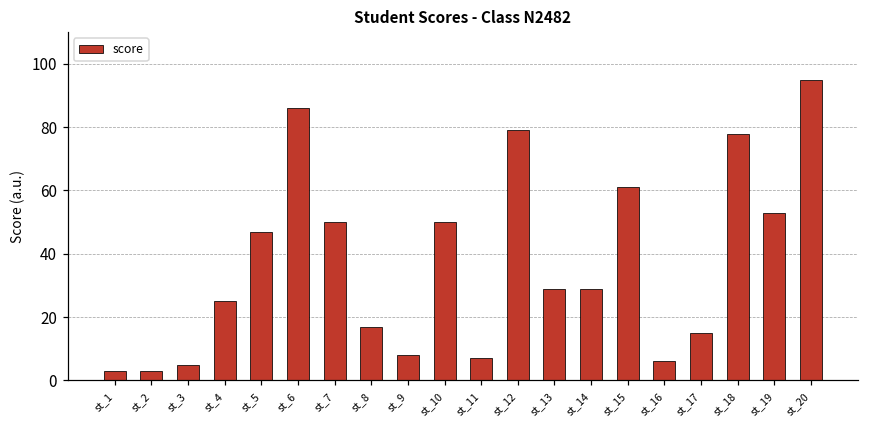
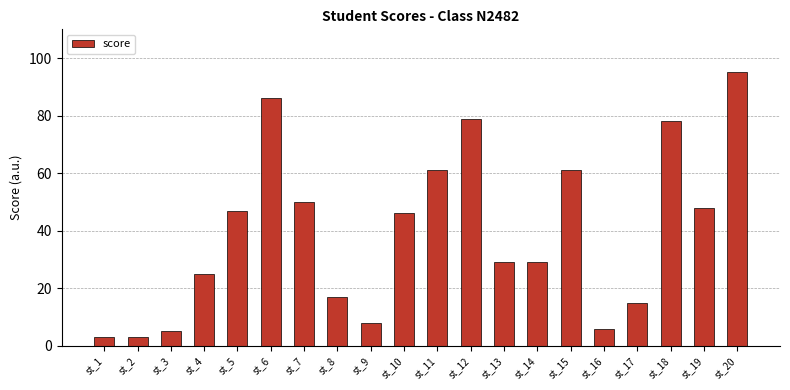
  {
    "st_1": 3,
    "st_2": 3,
    "st_3": 5,
    "st_4": 25,
    "st_5": 47,
    "st_6": 86,
    "st_7": 50,
    "st_8": 17,
    "st_9": 8,
-   "st_10": 50,
-   "st_11": 7,
+   "st_10": 46,
+   "st_11": 61,
    "st_12": 79,
    "st_13": 29,
    "st_14": 29,
    "st_15": 61,
    "st_16": 6,
    "st_17": 15,
    "st_18": 78,
-   "st_19": 53,
+   "st_19": 48,
    "st_20": 95
  }
